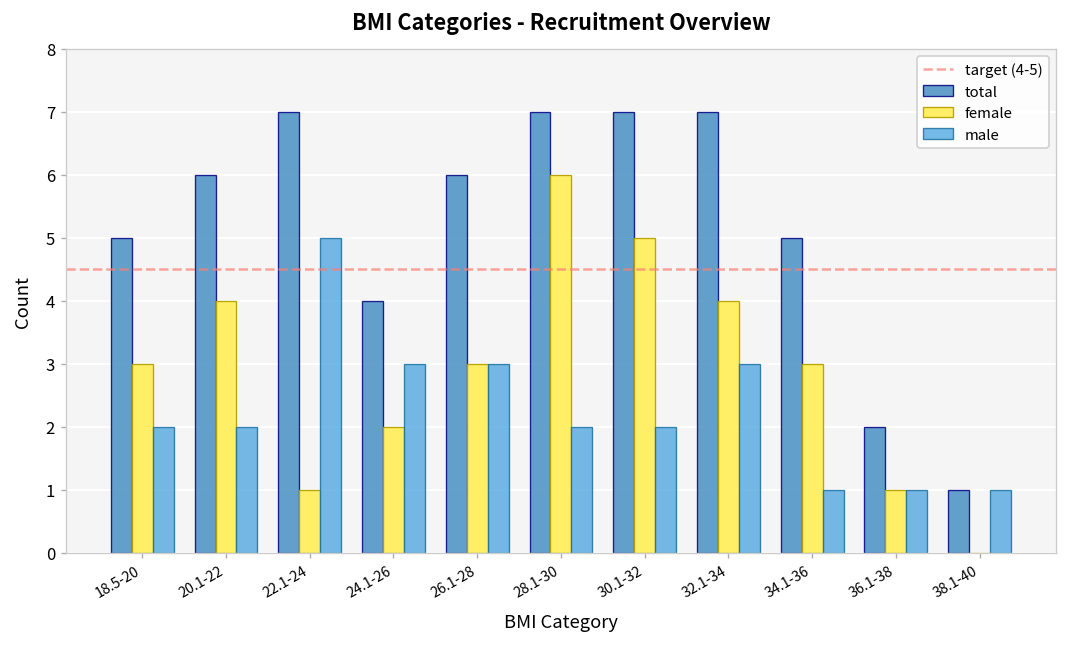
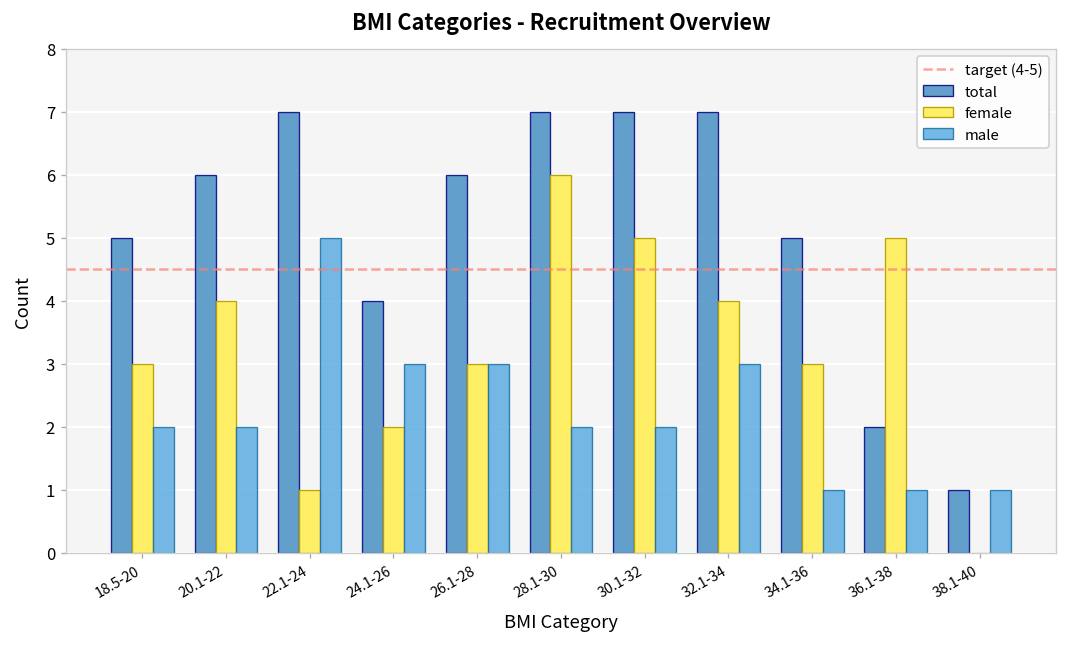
  {
    "female": {
      "18.5-20": 3,
      "20.1-22": 4,
      "22.1-24": 1,
      "24.1-26": 2,
      "26.1-28": 3,
      "28.1-30": 6,
      "30.1-32": 5,
      "32.1-34": 4,
      "34.1-36": 3,
-     "36.1-38": 1,
+     "36.1-38": 5,
      "38.1-40": 0
    }
  }
